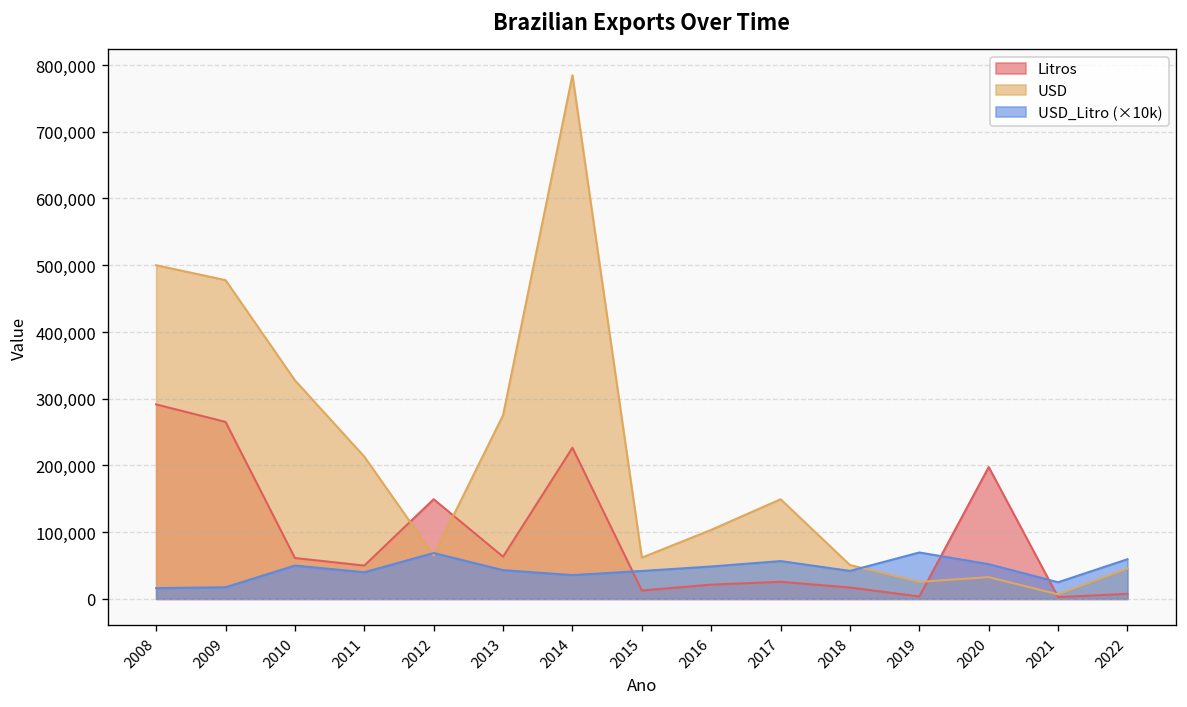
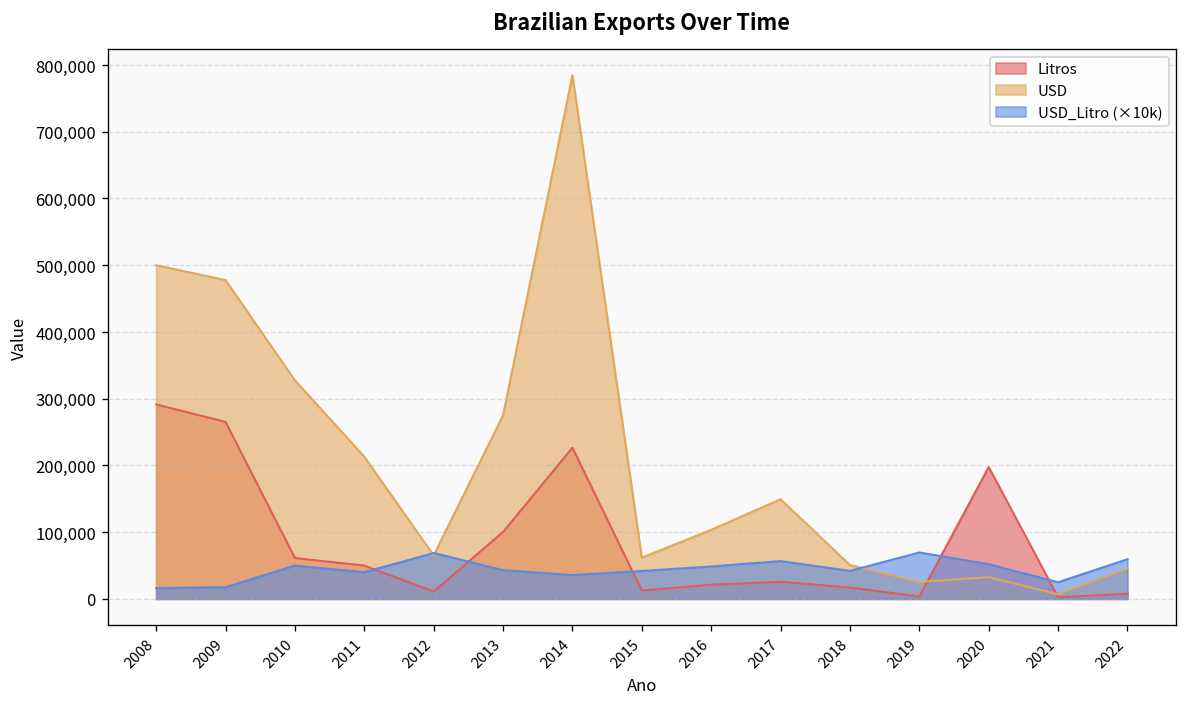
  {
    "Litros": {
      "2008": "290,000",
      "2009": "270,000",
      "2010": "60,000",
      "2011": "50,000",
-     "2012": "150,000",
-     "2013": "60,000",
+     "2012": "10,000",
+     "2013": "100,000",
      "2014": "230,000",
      "2015": "10,000",
      "2016": "20,000",
      "2017": "30,000",
      "2018": "20,000",
      "2019": "0",
      "2020": "200,000",
      "2022": "10,000"
    },
    "USD": {
      "2008": "500,000",
      "2009": "480,000",
      "2010": "330,000",
      "2011": "210,000",
      "2013": "280,000",
      "2014": "780,000",
      "2015": "60,000",
      "2016": "100,000",
      "2017": "150,000",
      "2018": "50,000",
      "2019": "30,000",
      "2020": "30,000",
      "2022": "50,000"
    },
    "USD_Litro (×10k)": {
      "2008": "20,000",
      "2009": "20,000",
      "2010": "50,000",
      "2011": "40,000",
      "2013": "40,000",
      "2014": "40,000",
      "2015": "40,000",
      "2016": "50,000",
      "2017": "60,000",
      "2018": "40,000",
      "2019": "70,000",
      "2020": "50,000",
      "2021": "30,000",
      "2022": "60,000"
    }
  }
